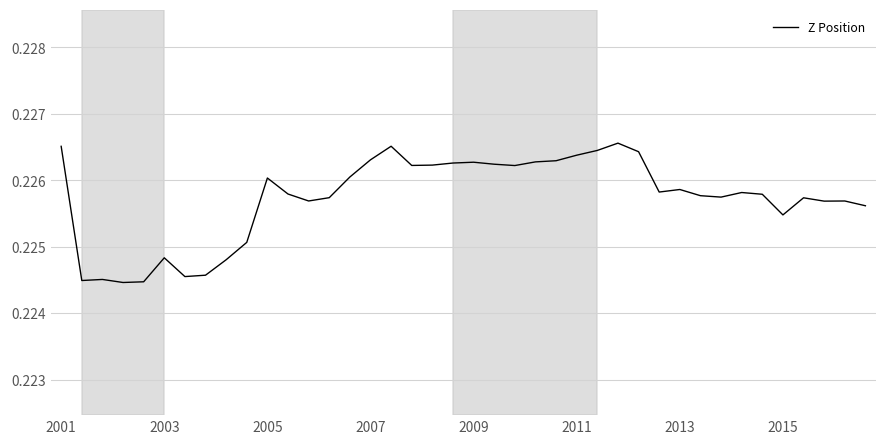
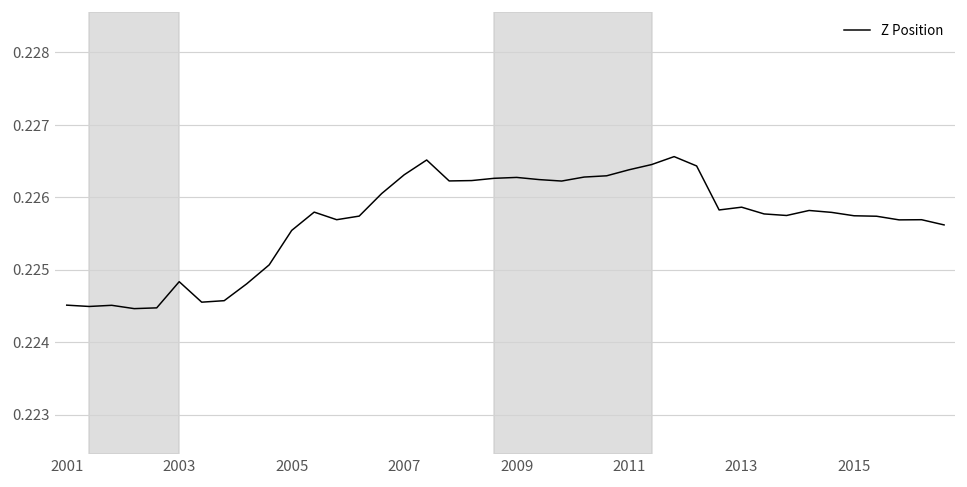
  {
-   "2001": 0.2265,
+   "2001": 0.2245,
    "2003": 0.2248,
-   "2005": 0.2260,
+   "2005": 0.2255,
    "2007": 0.2263,
    "2009": 0.2263,
    "2011": 0.2264,
    "2013": 0.2259,
-   "2015": 0.2255
+   "2015": 0.2257
  }
